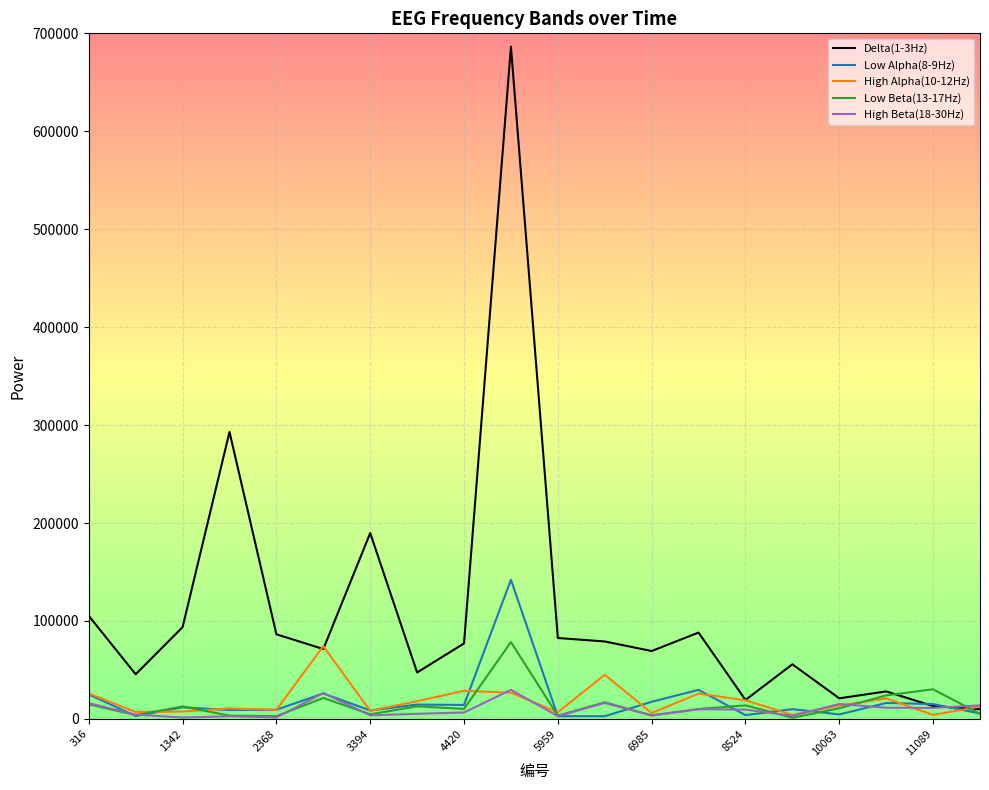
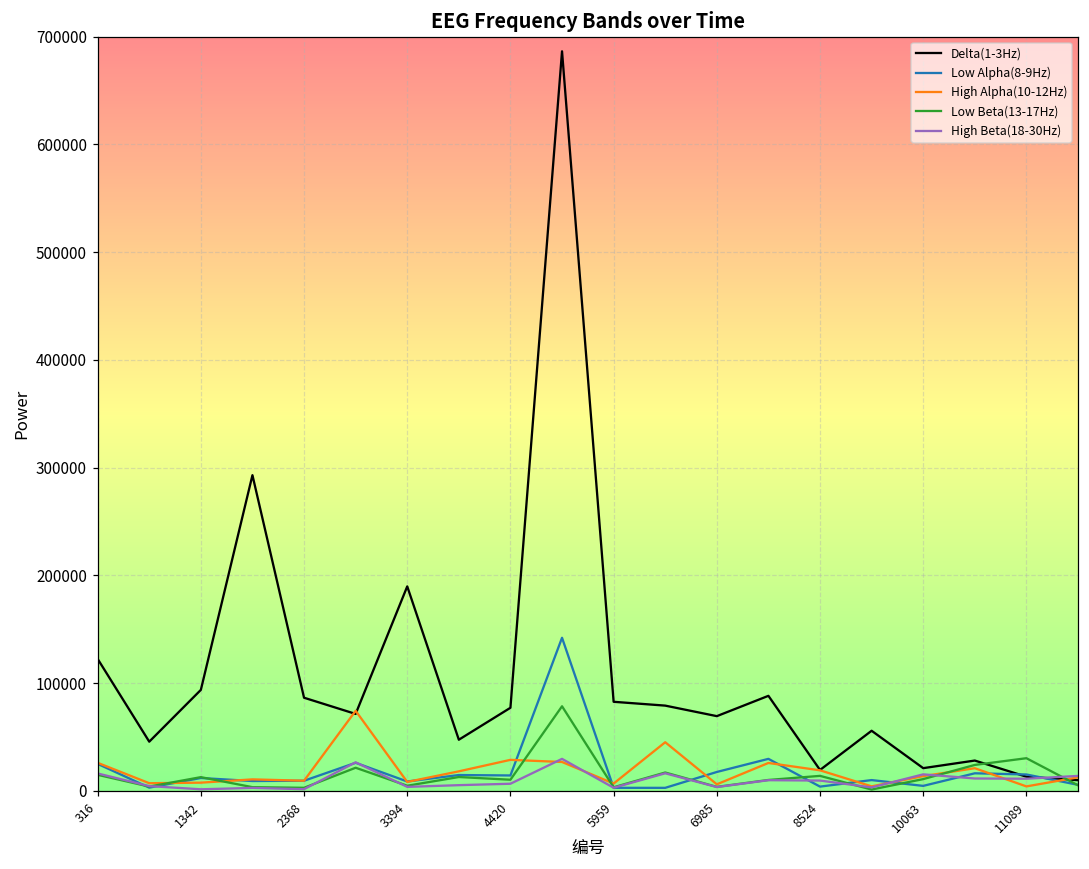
  {
    "Delta(1-3Hz)": {
-     "316": 110000,
+     "316": 120000,
      "1342": 90000,
      "2368": 90000,
      "3394": 190000,
      "4420": 80000,
      "5959": 80000,
      "6985": 70000,
      "10063": 20000
    },
    "Low Alpha(8-9Hz)": {
      "4420": 10000,
      "6985": 20000,
      "8524": 0,
      "10063": 0
    },
    "High Alpha(10-12Hz)": {
      "1342": 10000,
      "4420": 30000,
      "5959": 10000,
      "11089": 0
    },
    "Low Beta(13-17Hz)": {
      "4420": 10000,
      "8524": 10000,
      "10063": 10000,
      "11089": 30000
    },
    "High Beta(18-30Hz)": {
      "1342": 0,
      "4420": 10000,
      "8524": 10000
    }
  }
